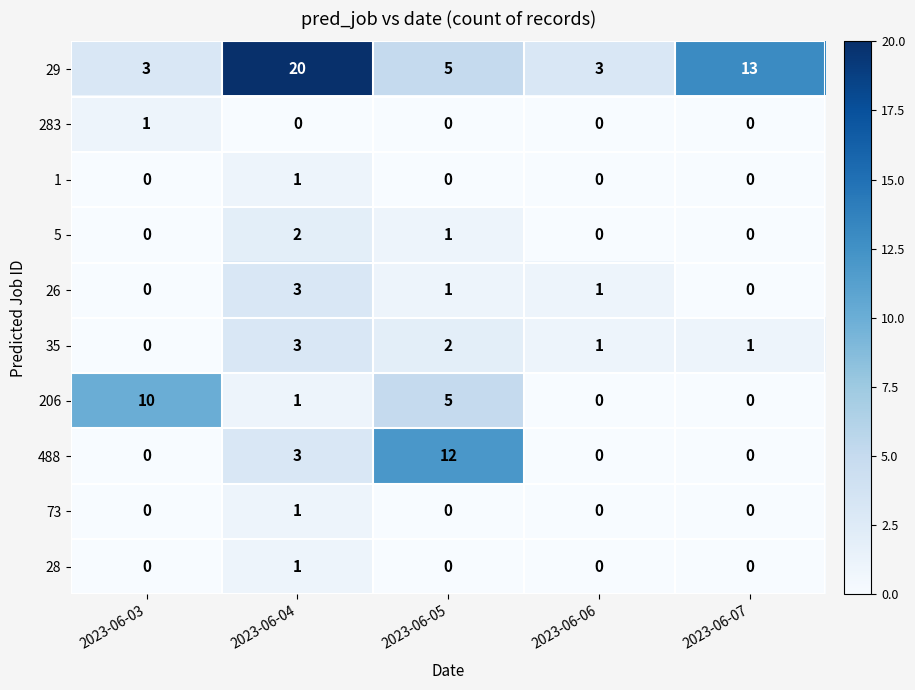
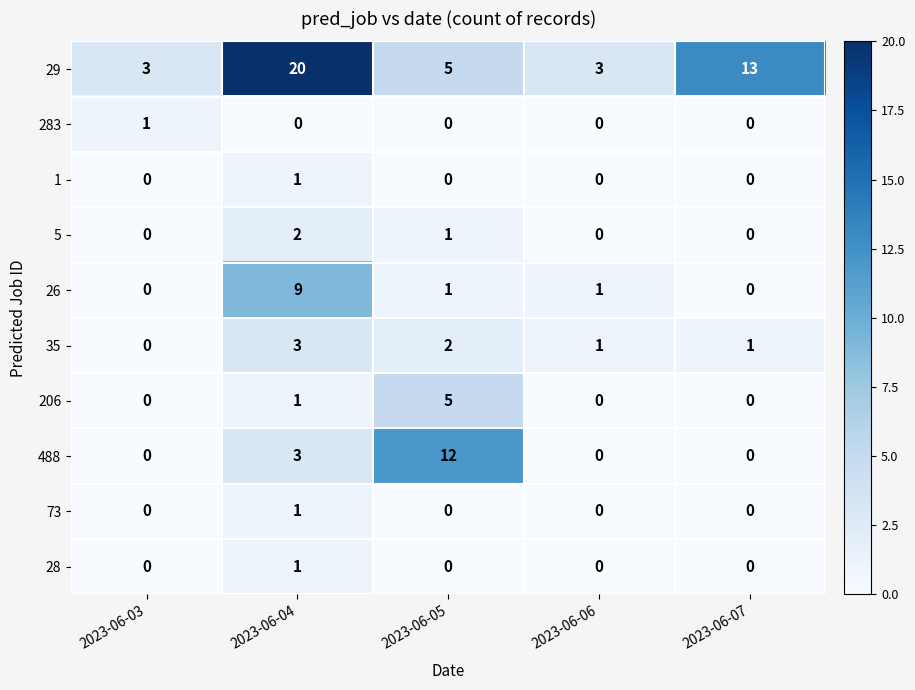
  {
    "29": {
      "2023-06-03": 3,
      "2023-06-04": 20,
      "2023-06-05": 5,
      "2023-06-06": 3,
      "2023-06-07": 13
    },
    "283": {
      "2023-06-03": 1,
      "2023-06-04": 0,
      "2023-06-05": 0,
      "2023-06-06": 0,
      "2023-06-07": 0
    },
    "1": {
      "2023-06-03": 0,
      "2023-06-04": 1,
      "2023-06-05": 0,
      "2023-06-06": 0,
      "2023-06-07": 0
    },
    "5": {
      "2023-06-03": 0,
      "2023-06-04": 2,
      "2023-06-05": 1,
      "2023-06-06": 0,
      "2023-06-07": 0
    },
    "26": {
      "2023-06-03": 0,
-     "2023-06-04": 3,
+     "2023-06-04": 9,
      "2023-06-05": 1,
      "2023-06-06": 1,
      "2023-06-07": 0
    },
    "35": {
      "2023-06-03": 0,
      "2023-06-04": 3,
      "2023-06-05": 2,
      "2023-06-06": 1,
      "2023-06-07": 1
    },
    "206": {
-     "2023-06-03": 10,
+     "2023-06-03": 0,
      "2023-06-04": 1,
      "2023-06-05": 5,
      "2023-06-06": 0,
      "2023-06-07": 0
    },
    "488": {
      "2023-06-03": 0,
      "2023-06-04": 3,
      "2023-06-05": 12,
      "2023-06-06": 0,
      "2023-06-07": 0
    },
    "73": {
      "2023-06-03": 0,
      "2023-06-04": 1,
      "2023-06-05": 0,
      "2023-06-06": 0,
      "2023-06-07": 0
    },
    "28": {
      "2023-06-03": 0,
      "2023-06-04": 1,
      "2023-06-05": 0,
      "2023-06-06": 0,
      "2023-06-07": 0
    }
  }
